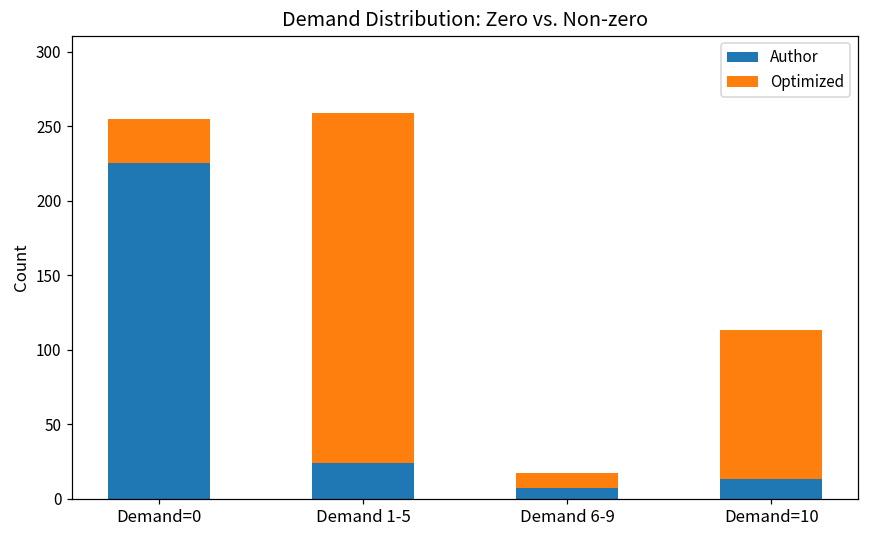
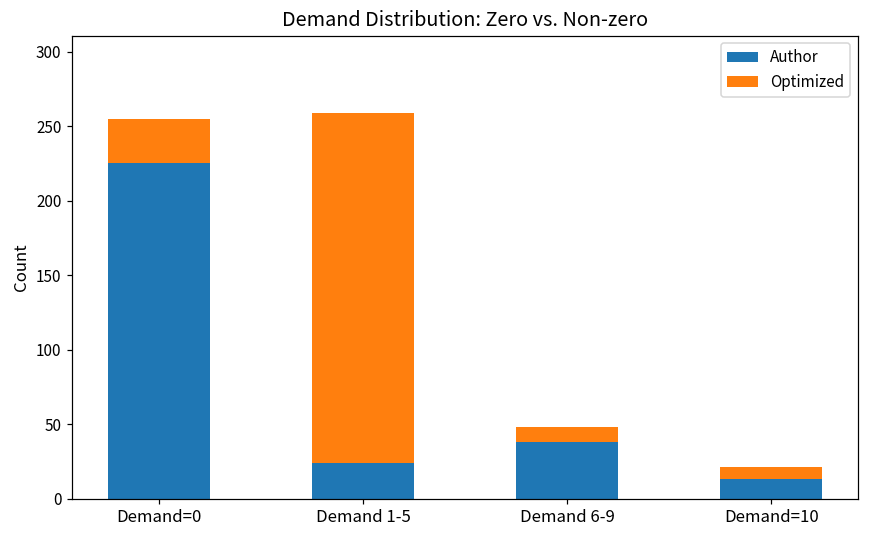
  {
    "Author": {
      "Demand=0": 225,
      "Demand 1-5": 24,
-     "Demand 6-9": 7,
+     "Demand 6-9": 38,
      "Demand=10": 13
    },
    "Optimized": {
      "Demand=0": 30,
      "Demand 1-5": 235,
      "Demand 6-9": 10,
-     "Demand=10": 100
+     "Demand=10": 8
    }
  }
